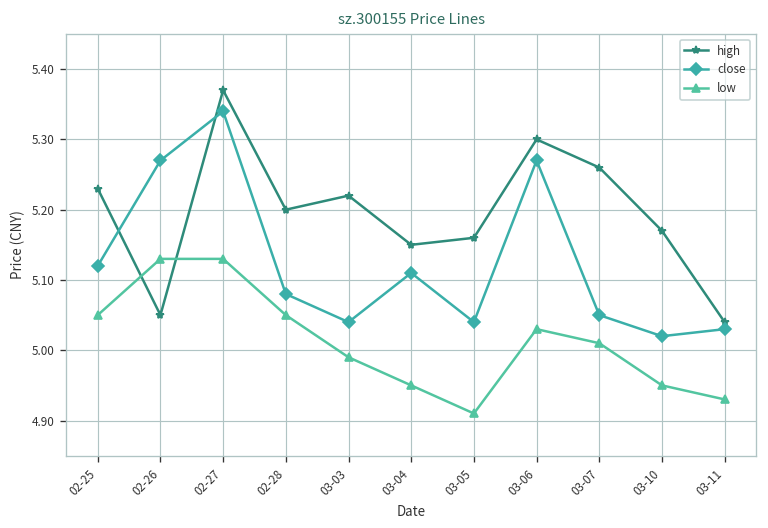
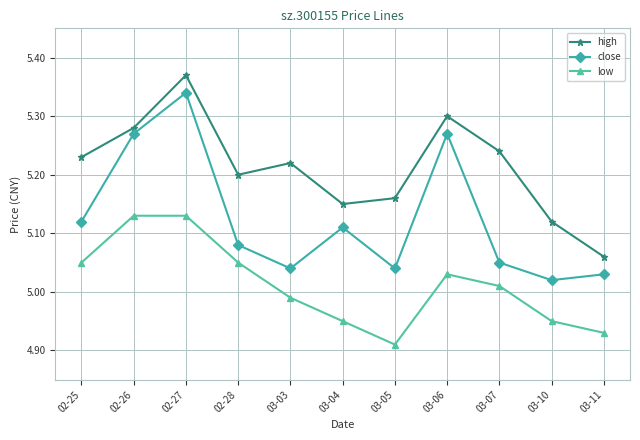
  {
    "high": {
      "02-25": 5.23,
-     "02-26": 5.05,
+     "02-26": 5.28,
      "02-27": 5.37,
      "02-28": 5.20,
      "03-03": 5.22,
      "03-04": 5.15,
      "03-05": 5.16,
      "03-06": 5.30,
-     "03-07": 5.26,
-     "03-10": 5.17,
-     "03-11": 5.04
+     "03-07": 5.24,
+     "03-10": 5.12,
+     "03-11": 5.06
    }
  }
